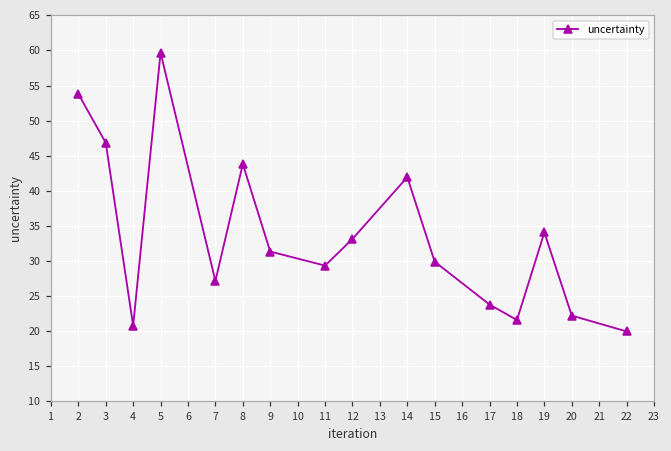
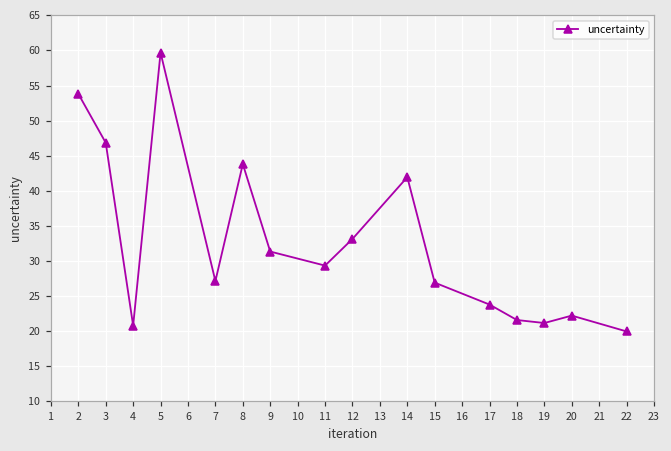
  {
    "2": 54,
    "3": 47,
    "4": 21,
    "5": 60,
    "7": 27,
    "8": 44,
    "9": 31,
    "11": 29,
    "12": 33,
    "14": 42,
-   "15": 30,
+   "15": 27,
    "17": 24,
    "18": 22,
-   "19": 34,
+   "19": 21,
    "20": 22,
    "22": 20
  }
